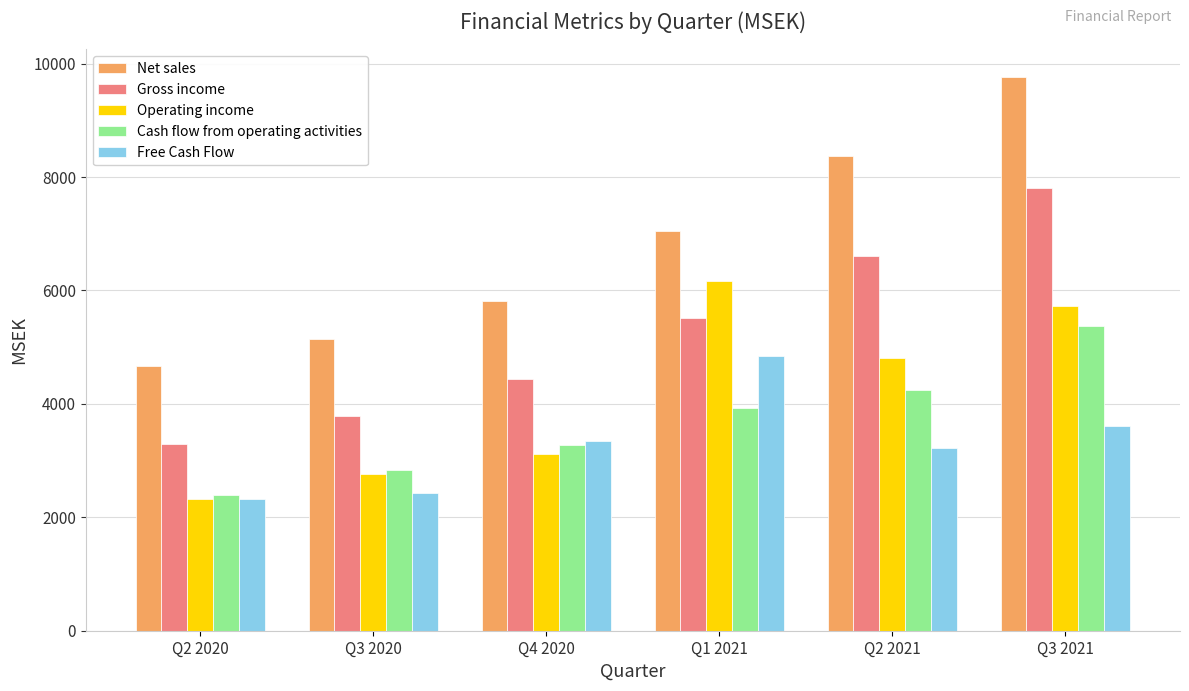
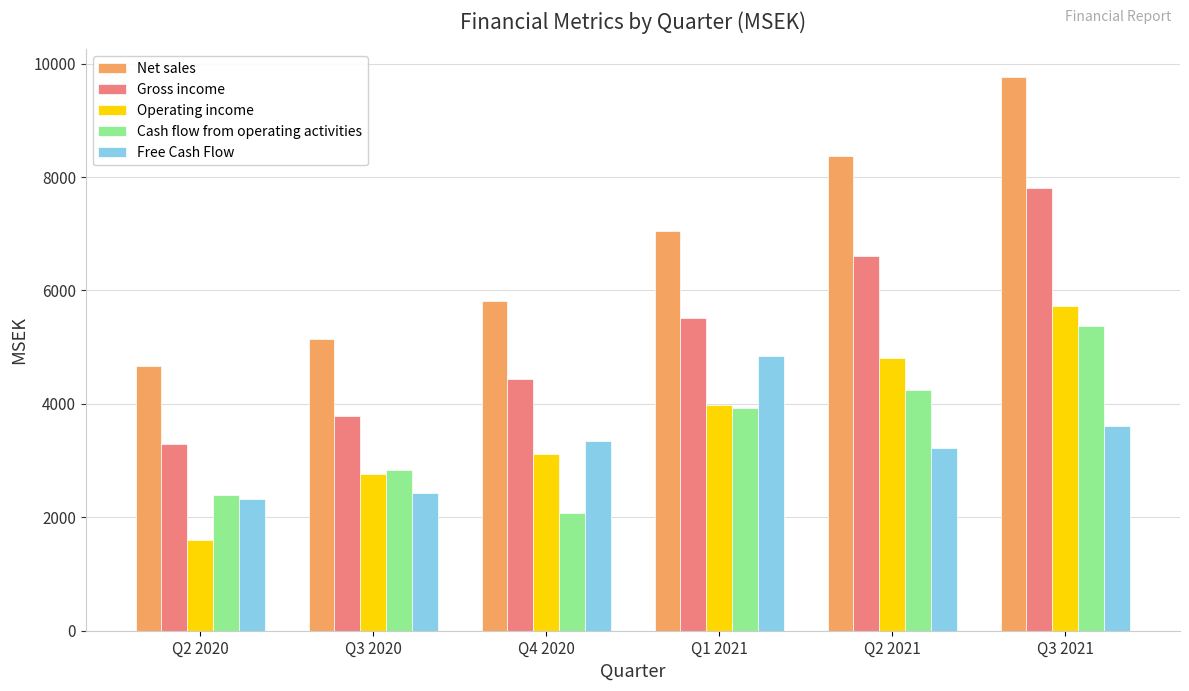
  {
    "Operating income": {
-     "Q2 2020": 2300,
+     "Q2 2020": 1600,
      "Q3 2020": 2800,
      "Q4 2020": 3100,
-     "Q1 2021": 6200,
+     "Q1 2021": 4000,
      "Q2 2021": 4800,
      "Q3 2021": 5700
    },
    "Cash flow from operating activities": {
      "Q2 2020": 2400,
      "Q3 2020": 2800,
-     "Q4 2020": 3300,
+     "Q4 2020": 2100,
      "Q1 2021": 3900,
      "Q2 2021": 4200,
      "Q3 2021": 5400
    },
    "Free Cash Flow": {
      "Q2 2020": 2300,
      "Q3 2020": 2400,
      "Q4 2020": 3300,
      "Q1 2021": 4800,
      "Q2 2021": 3200,
      "Q3 2021": 3600
    }
  }
